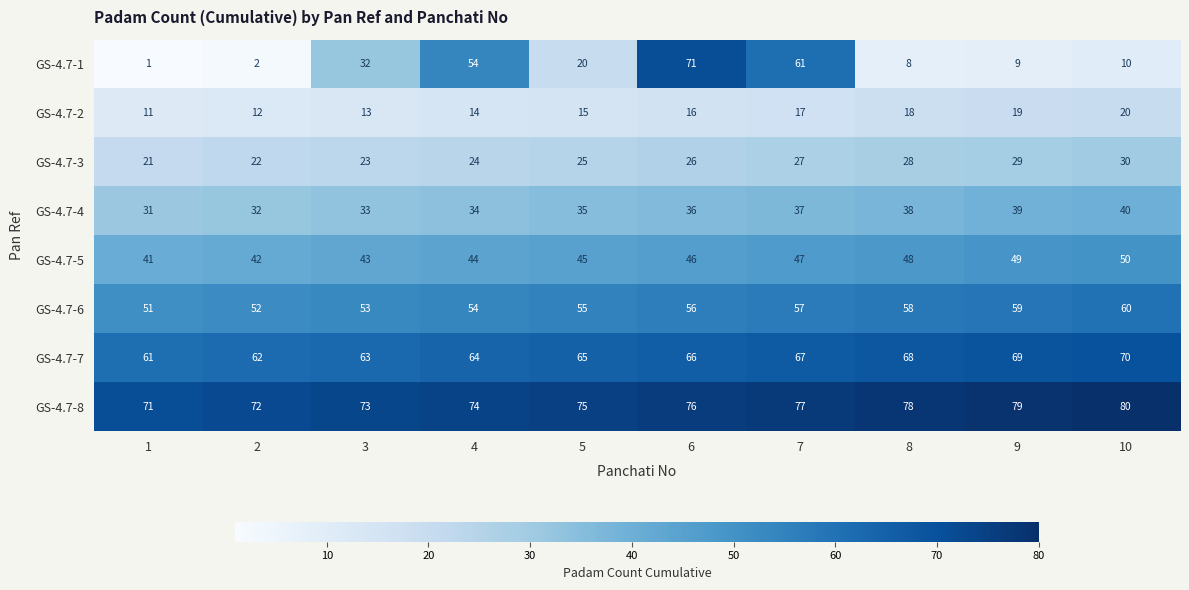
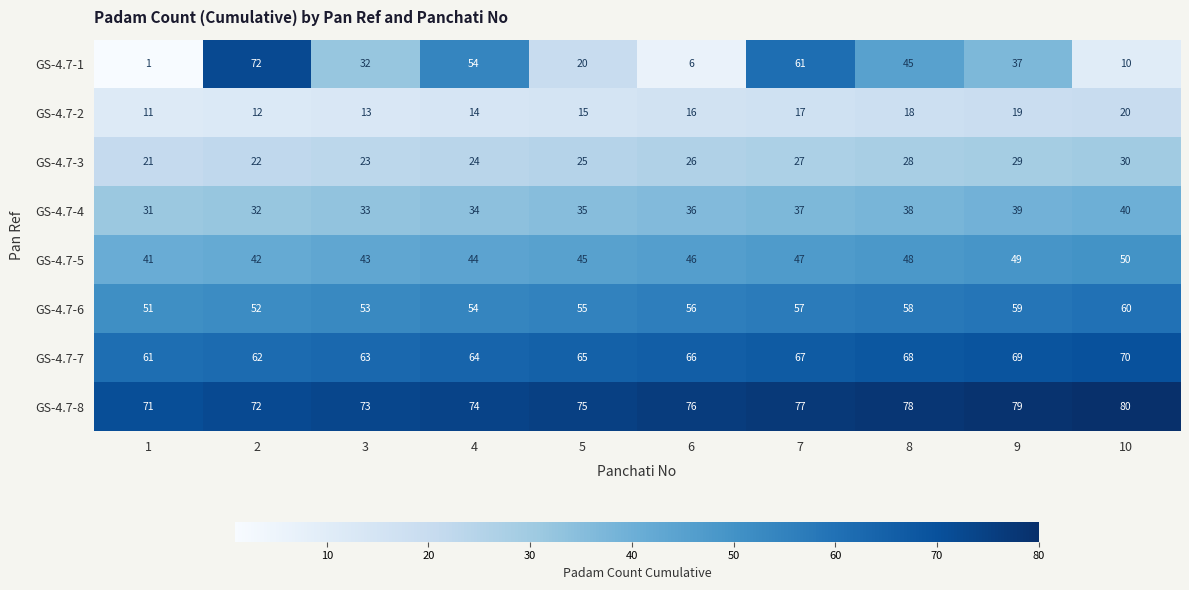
  {
    "GS-4.7-1": {
      "1": 1,
-     "2": 2,
+     "2": 72,
      "3": 32,
      "4": 54,
      "5": 20,
-     "6": 71,
+     "6": 6,
      "7": 61,
-     "8": 8,
-     "9": 9,
+     "8": 45,
+     "9": 37,
      "10": 10
    },
    "GS-4.7-2": {
      "1": 11,
      "2": 12,
      "3": 13,
      "4": 14,
      "5": 15,
      "6": 16,
      "7": 17,
      "8": 18,
      "9": 19,
      "10": 20
    },
    "GS-4.7-3": {
      "1": 21,
      "2": 22,
      "3": 23,
      "4": 24,
      "5": 25,
      "6": 26,
      "7": 27,
      "8": 28,
      "9": 29,
      "10": 30
    },
    "GS-4.7-4": {
      "1": 31,
      "2": 32,
      "3": 33,
      "4": 34,
      "5": 35,
      "6": 36,
      "7": 37,
      "8": 38,
      "9": 39,
      "10": 40
    },
    "GS-4.7-5": {
      "1": 41,
      "2": 42,
      "3": 43,
      "4": 44,
      "5": 45,
      "6": 46,
      "7": 47,
      "8": 48,
      "9": 49,
      "10": 50
    },
    "GS-4.7-6": {
      "1": 51,
      "2": 52,
      "3": 53,
      "4": 54,
      "5": 55,
      "6": 56,
      "7": 57,
      "8": 58,
      "9": 59,
      "10": 60
    },
    "GS-4.7-7": {
      "1": 61,
      "2": 62,
      "3": 63,
      "4": 64,
      "5": 65,
      "6": 66,
      "7": 67,
      "8": 68,
      "9": 69,
      "10": 70
    },
    "GS-4.7-8": {
      "1": 71,
      "2": 72,
      "3": 73,
      "4": 74,
      "5": 75,
      "6": 76,
      "7": 77,
      "8": 78,
      "9": 79,
      "10": 80
    }
  }
